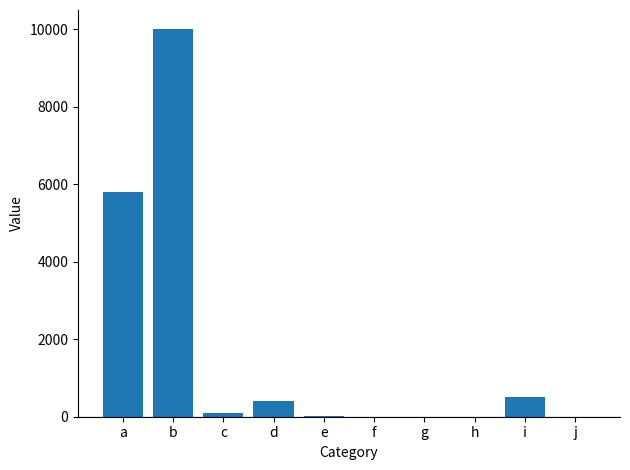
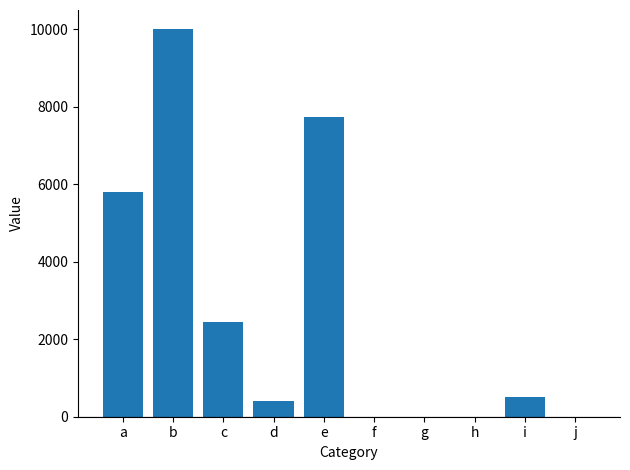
  {
    "a": 5800,
    "b": 10000,
-   "c": 100,
+   "c": 2500,
    "d": 400,
-   "e": 0,
+   "e": 7700,
    "i": 500
  }
